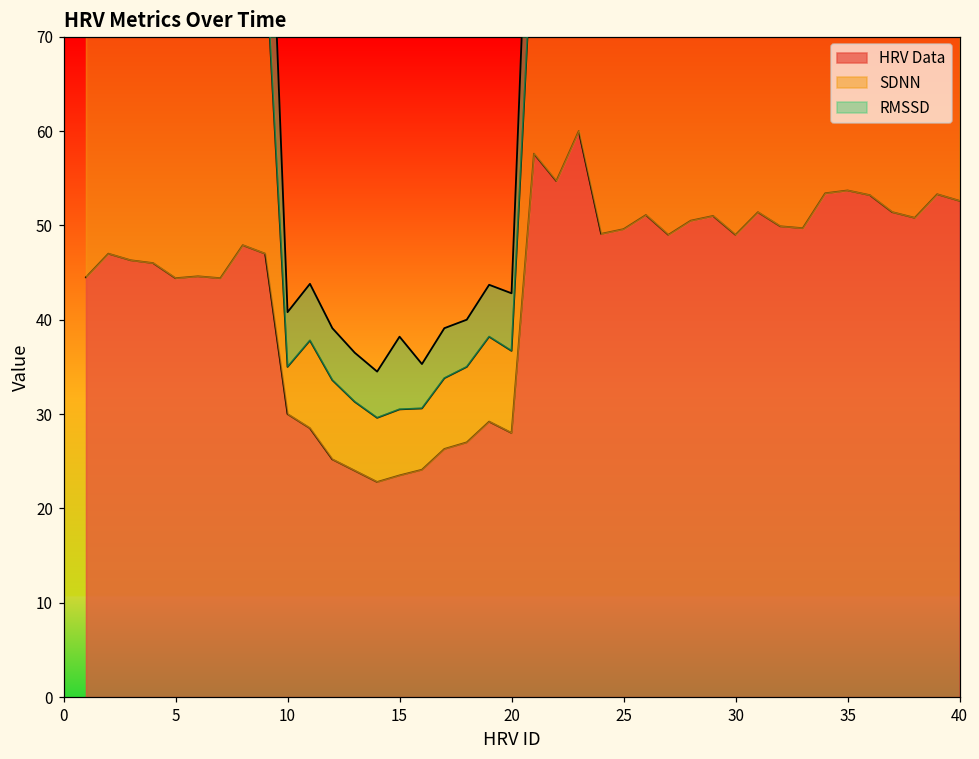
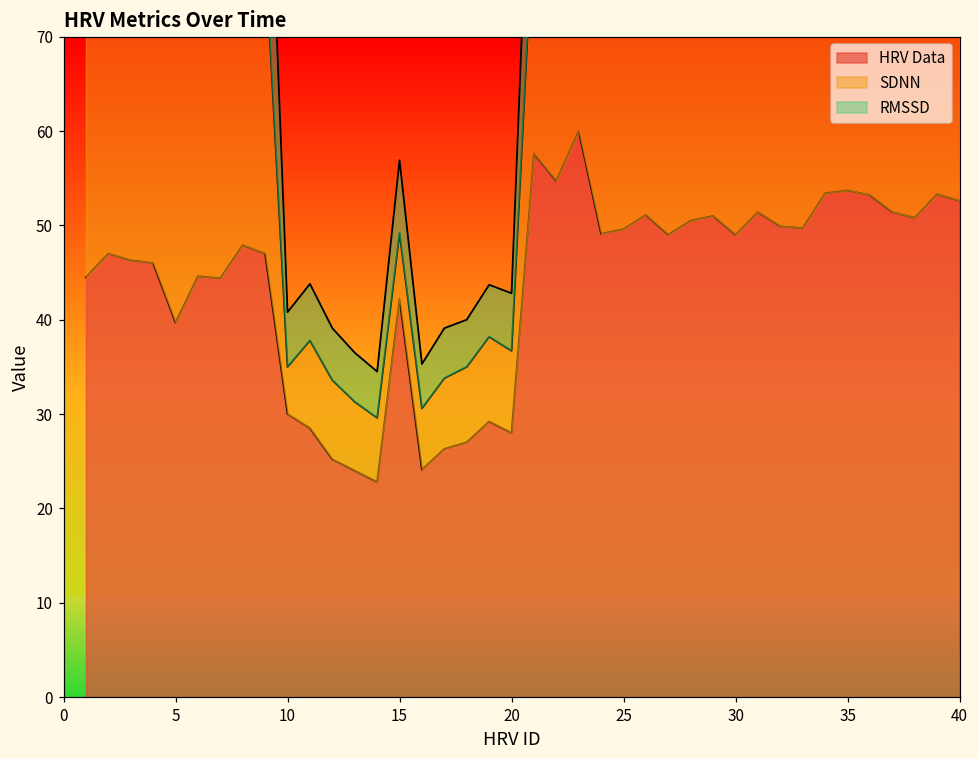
  {
    "HRV Data": {
-     "5": 44,
+     "5": 40,
      "10": 30,
-     "15": 24,
+     "15": 42,
      "20": 28,
      "25": 50,
      "30": 49,
      "35": 54,
      "40": 53
    },
    "SDNN": {
      "10": 5,
      "15": 7,
      "20": 9
    },
    "RMSSD": {
      "10": 6,
      "15": 8,
      "20": 6
    }
  }
